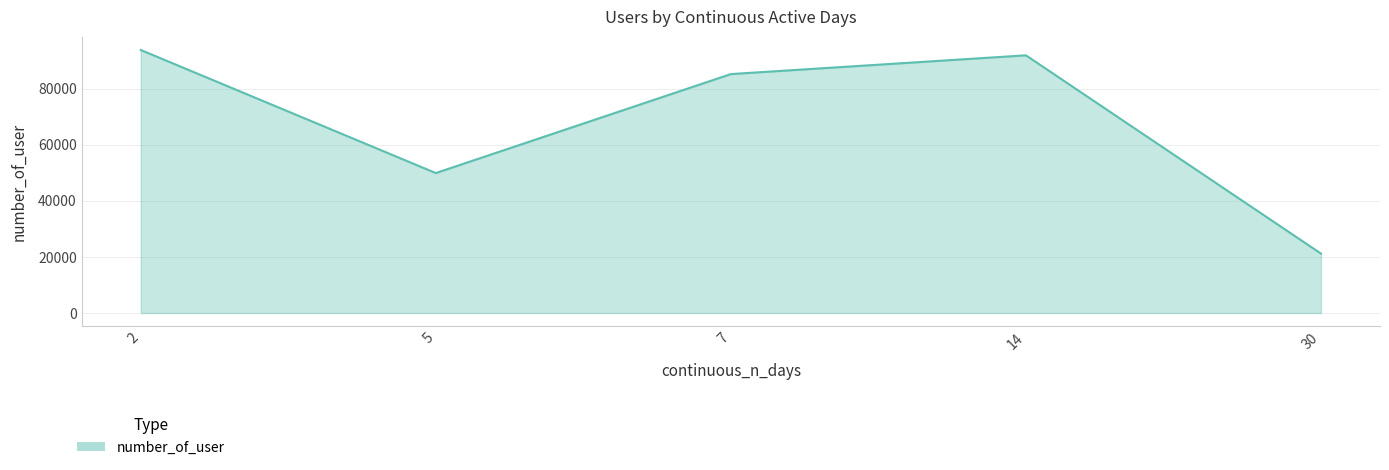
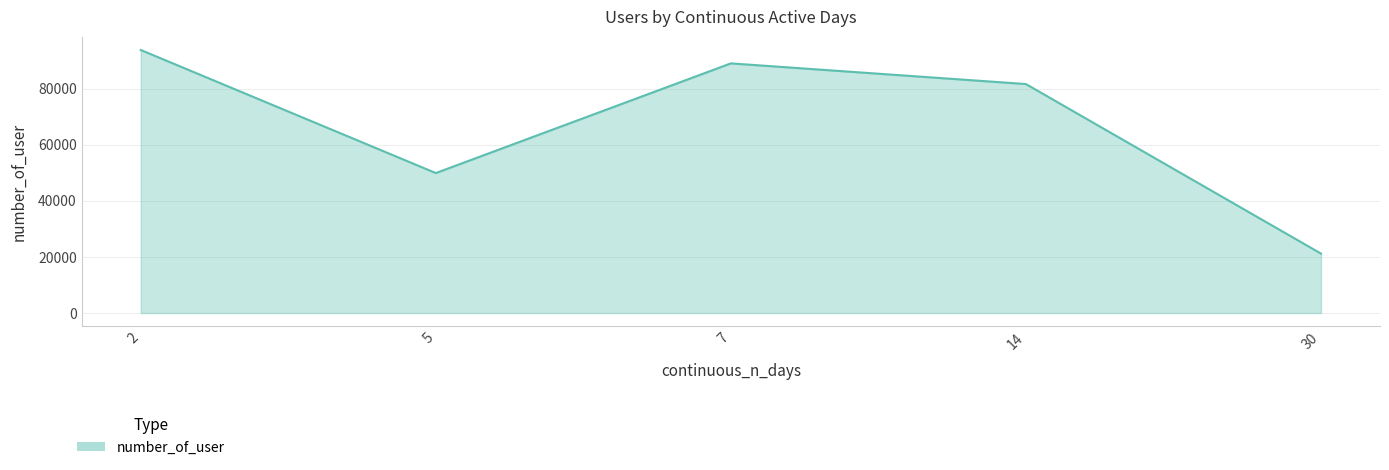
  {
    "2": 94000,
    "5": 50000,
-   "7": 85000,
-   "14": 92000,
+   "7": 89000,
+   "14": 82000,
    "30": 21000
  }
